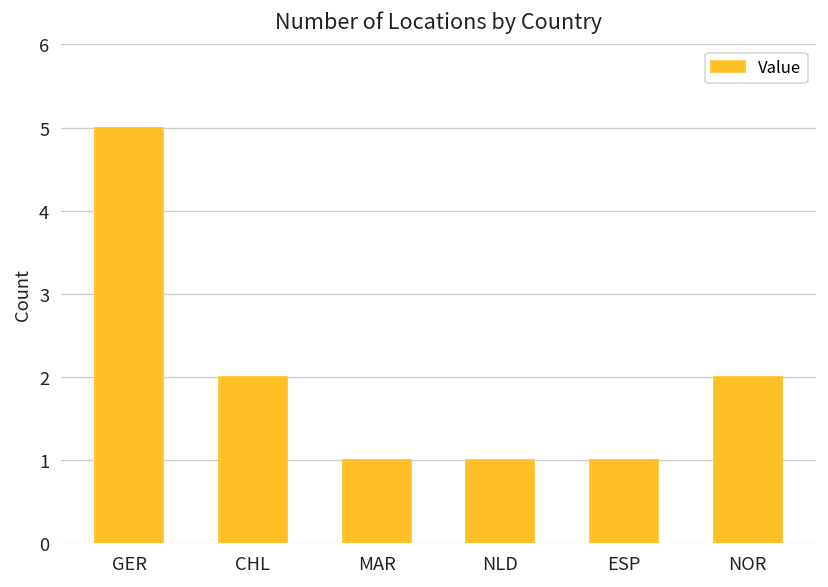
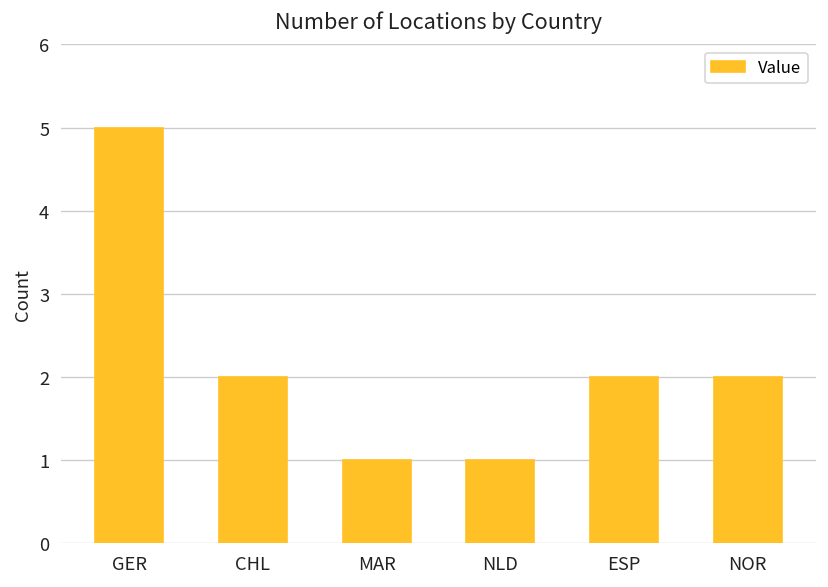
  {
    "GER": 5,
    "CHL": 2,
    "MAR": 1,
    "NLD": 1,
-   "ESP": 1,
+   "ESP": 2,
    "NOR": 2
  }
